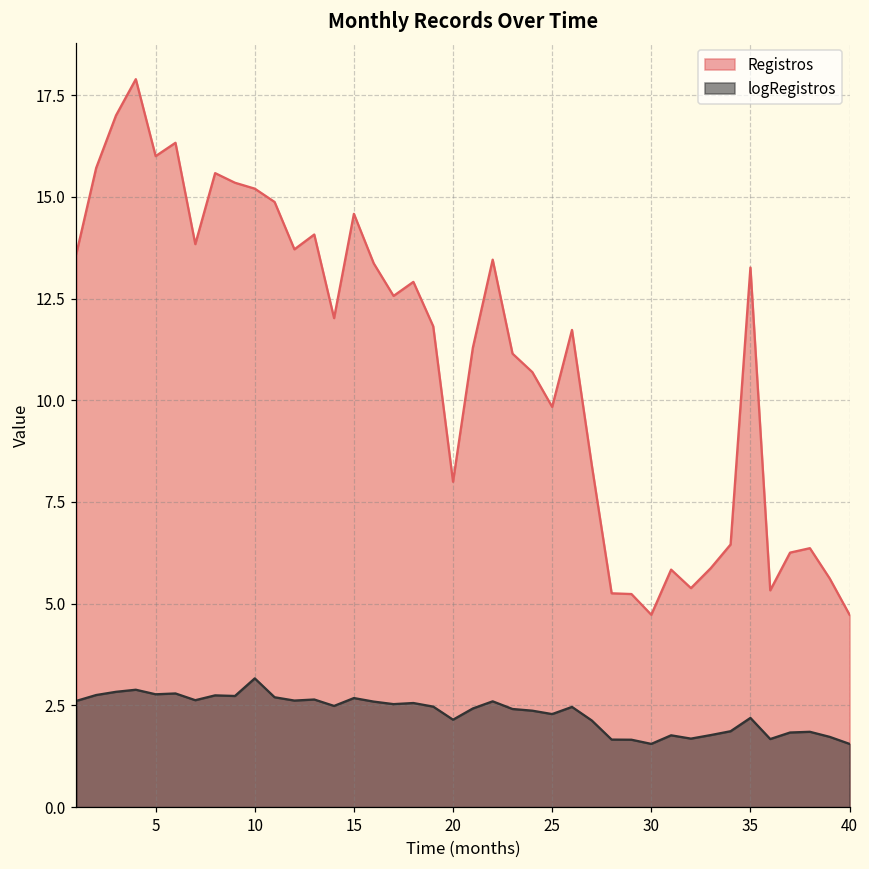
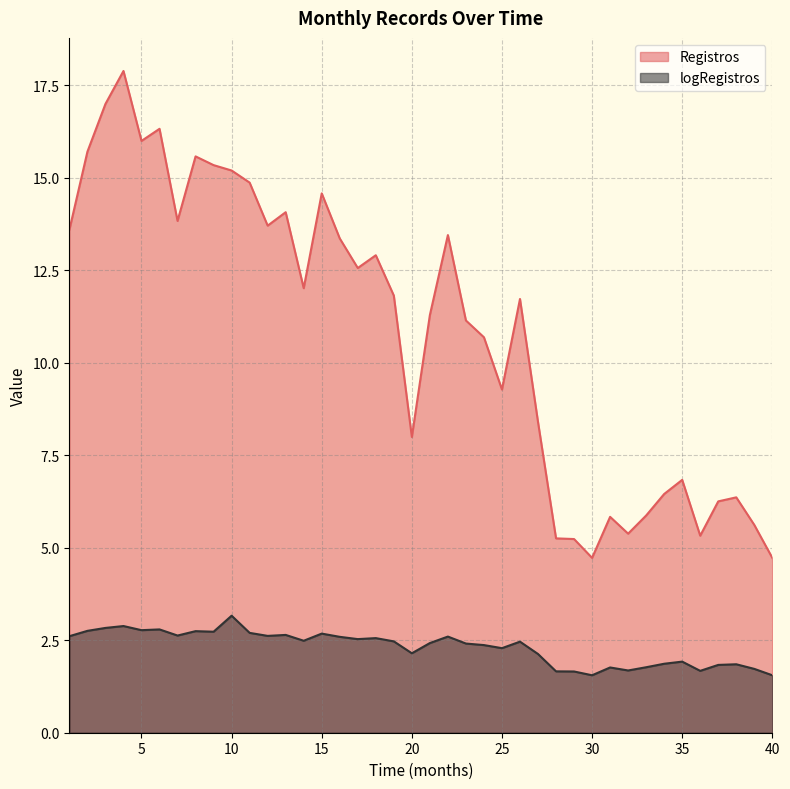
  {
    "Registros": {
      "5": 16.0,
      "10": 15.2,
      "15": 14.6,
      "20": 8.0,
-     "25": 9.8,
+     "25": 9.3,
      "30": 4.7,
-     "35": 13.3,
+     "35": 6.8,
      "40": 4.7
    },
    "logRegistros": {
      "5": 2.8,
      "10": 3.2,
      "15": 2.7,
      "20": 2.1,
      "25": 2.3,
      "30": 1.6,
-     "35": 2.2,
+     "35": 1.9,
      "40": 1.6
    }
  }
